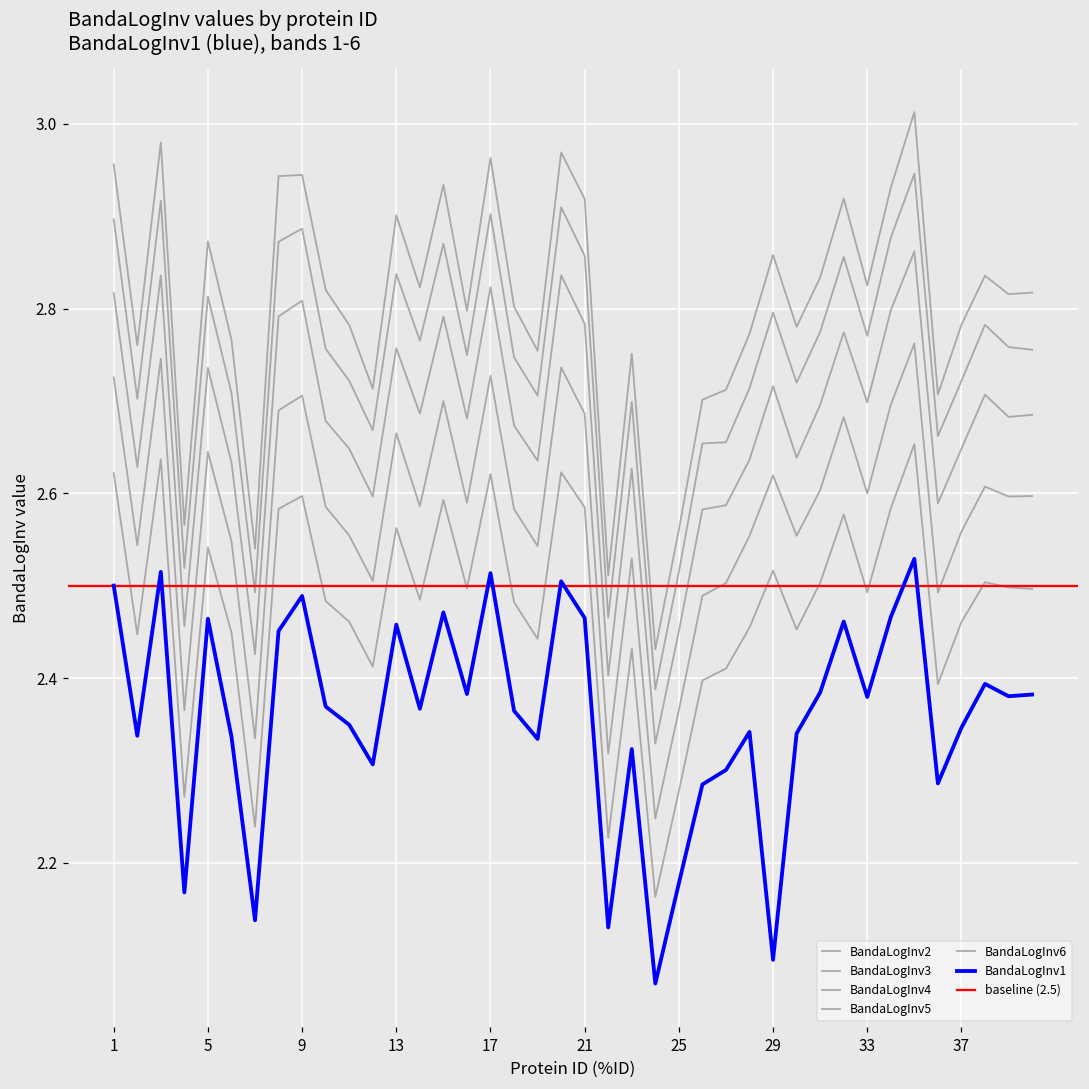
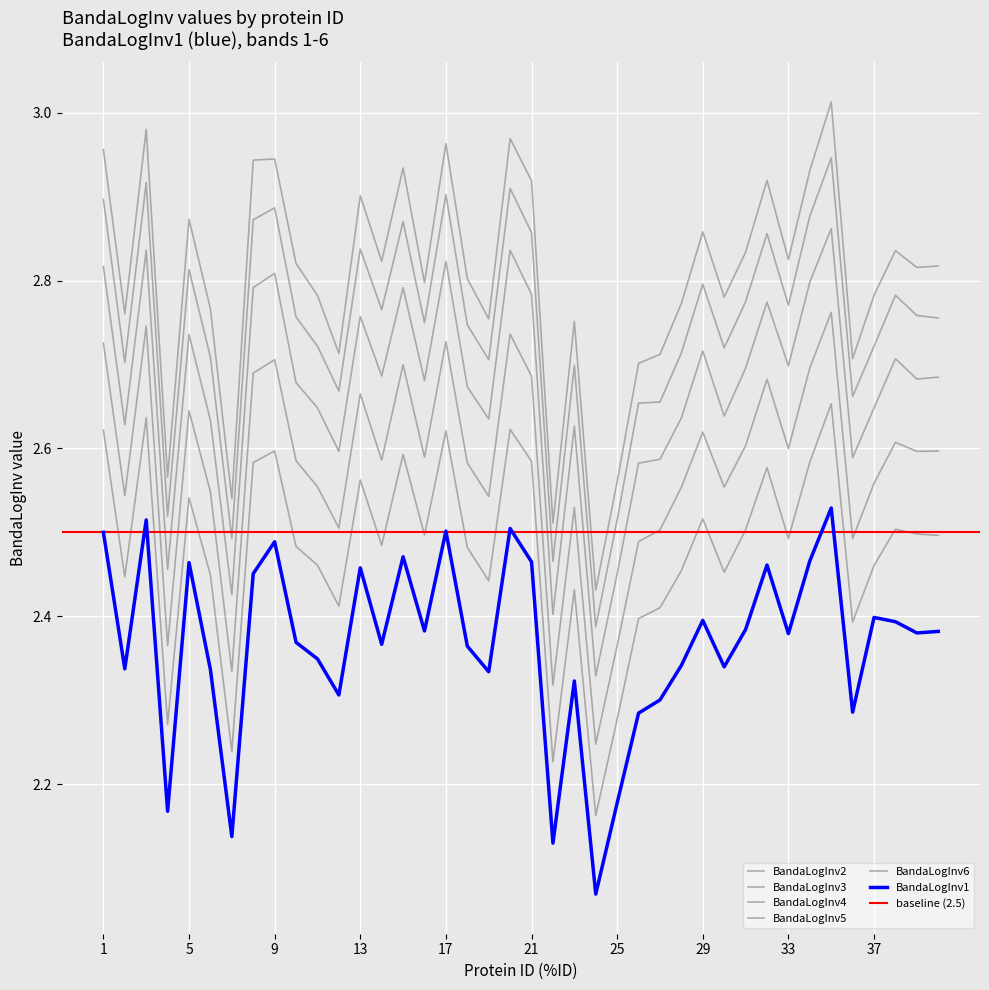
  {
    "BandaLogInv1": {
      "1": 2.50,
      "5": 2.46,
      "9": 2.49,
      "13": 2.46,
-     "17": 2.51,
+     "17": 2.50,
      "21": 2.46,
      "25": 2.18,
-     "29": 2.09,
+     "29": 2.40,
      "33": 2.38,
-     "37": 2.35
+     "37": 2.40
    }
  }
